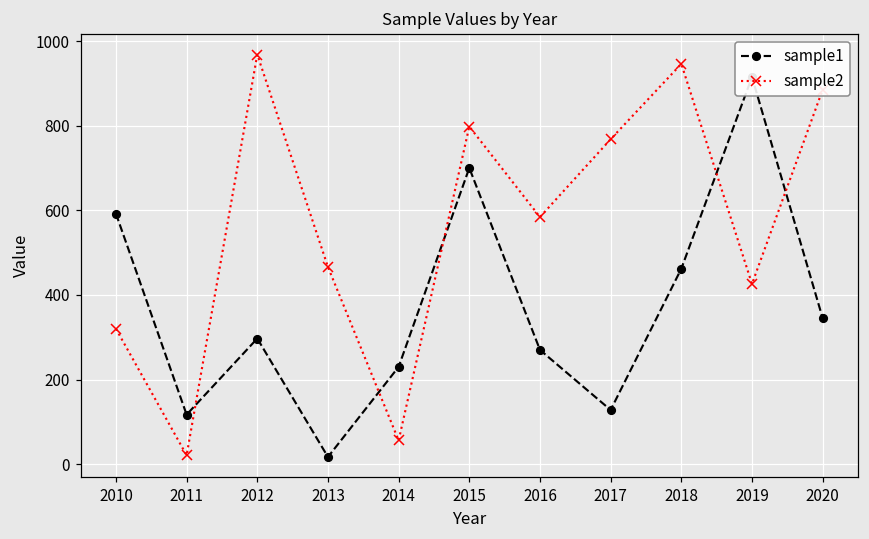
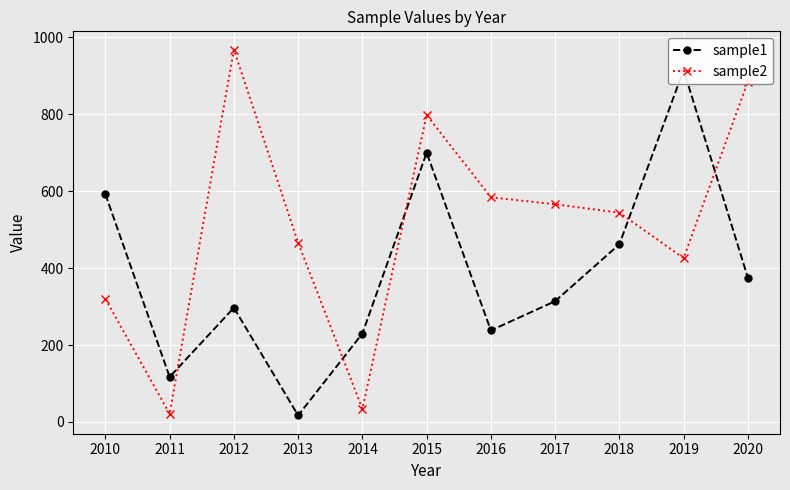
  {
    "sample1": {
      "2010": 590,
      "2011": 120,
      "2012": 300,
      "2013": 20,
      "2014": 230,
      "2015": 700,
-     "2016": 270,
-     "2017": 130,
+     "2016": 240,
+     "2017": 310,
      "2018": 460,
-     "2020": 350
+     "2020": 380
    },
    "sample2": {
      "2010": 320,
      "2011": 20,
      "2012": 970,
      "2013": 470,
-     "2014": 60,
+     "2014": 30,
      "2015": 800,
      "2016": 580,
-     "2017": 770,
-     "2018": 950,
+     "2017": 570,
+     "2018": 540,
      "2019": 430
    }
  }
